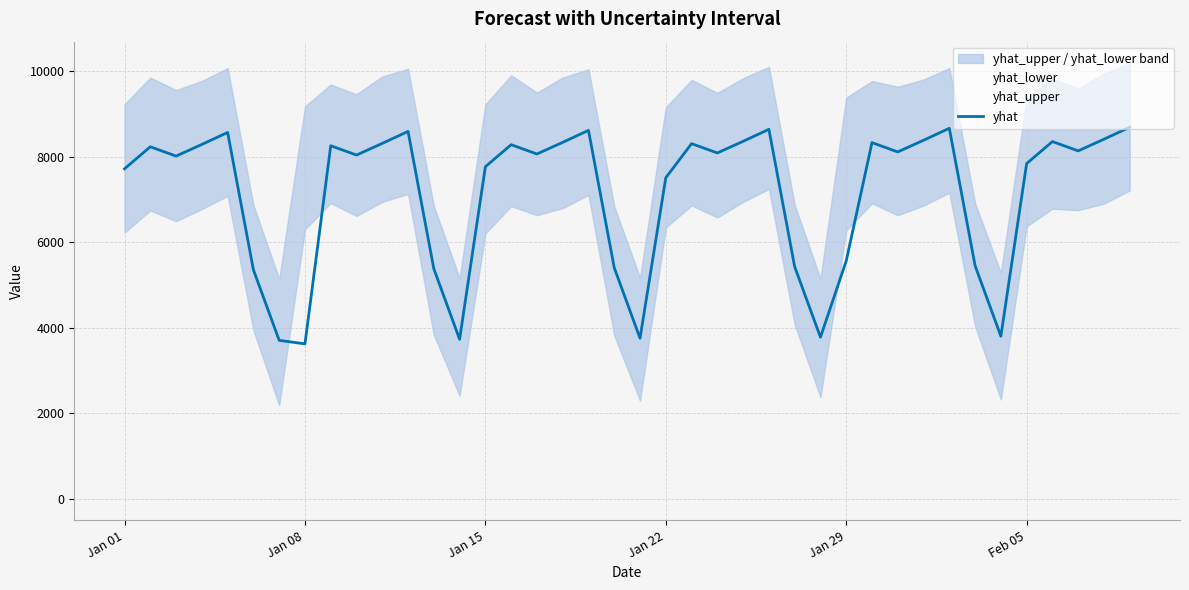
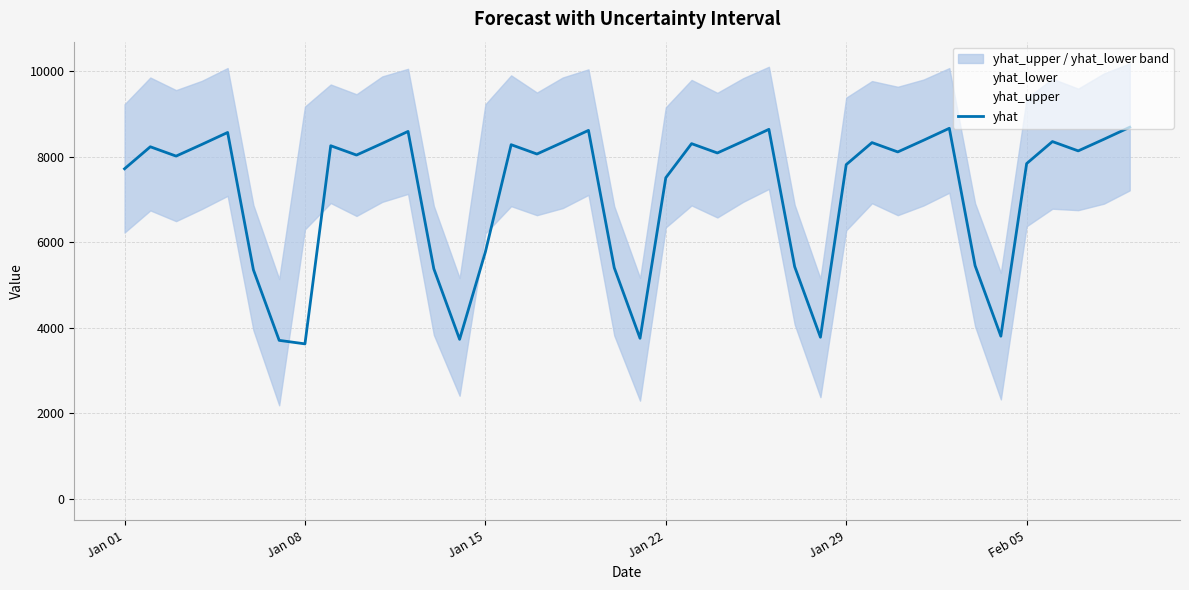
  {
    "yhat": {
      "Jan 01": 7700,
      "Jan 08": 3600,
-     "Jan 15": 7800,
+     "Jan 15": 5800,
      "Jan 22": 7500,
-     "Jan 29": 5600,
+     "Jan 29": 7800,
      "Feb 05": 7800
    }
  }
